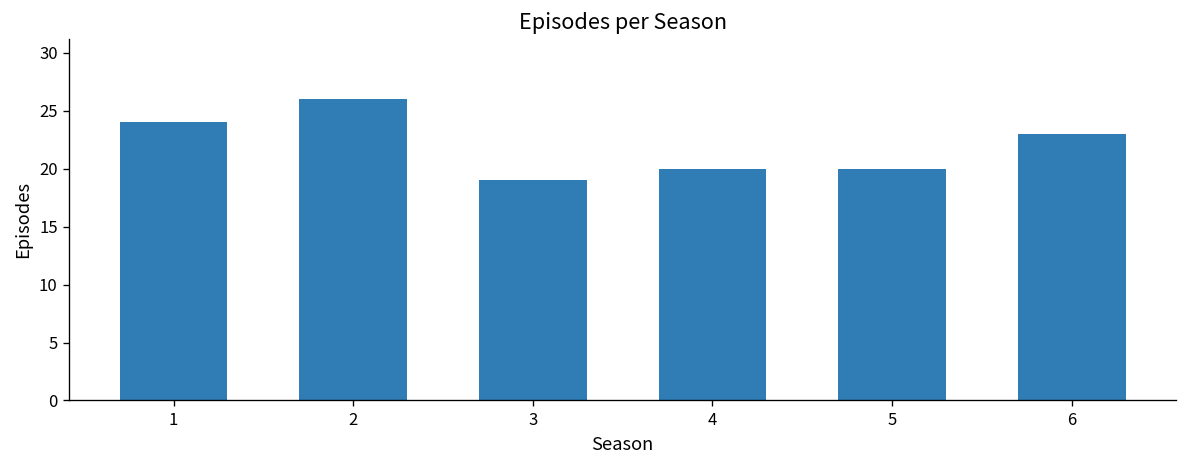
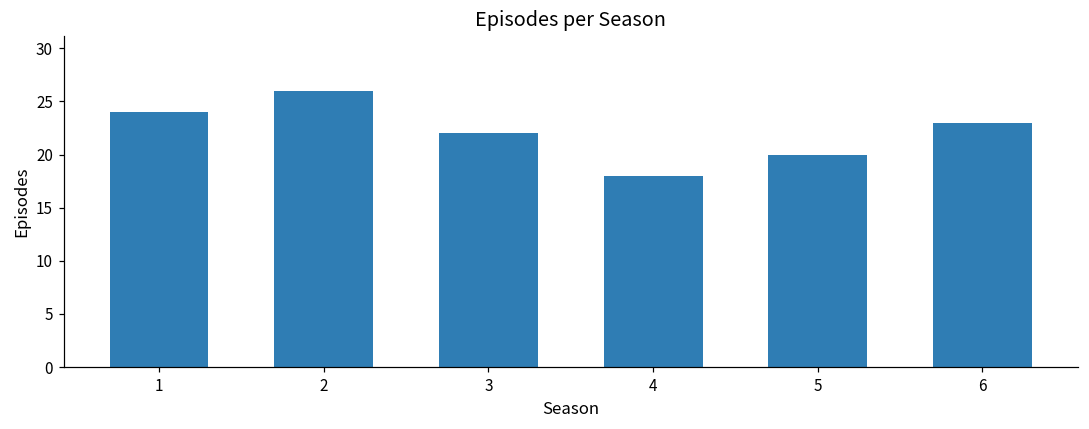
  {
    "1": 24,
    "2": 26,
-   "3": 19,
-   "4": 20,
+   "3": 22,
+   "4": 18,
    "5": 20,
    "6": 23
  }
